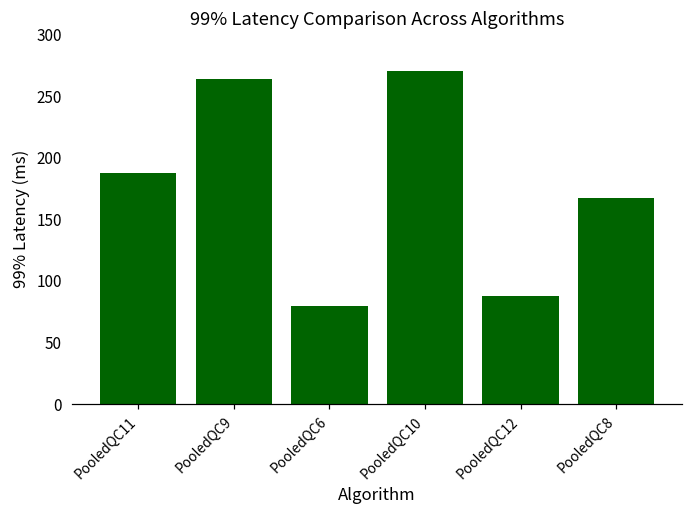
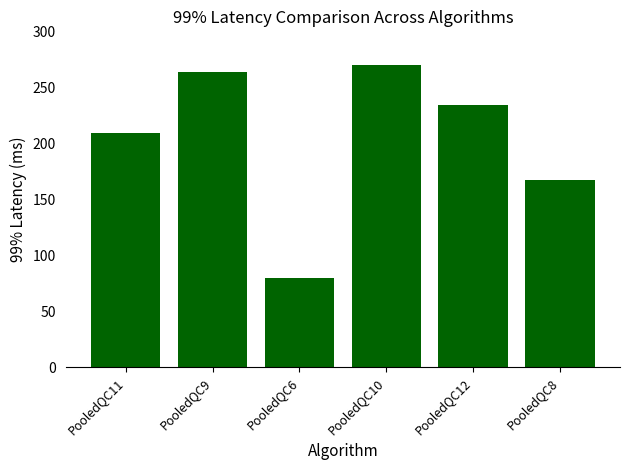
  {
-   "PooledQC11": 188,
+   "PooledQC11": 209,
    "PooledQC9": 264,
    "PooledQC6": 80,
    "PooledQC10": 270,
-   "PooledQC12": 88,
+   "PooledQC12": 234,
    "PooledQC8": 167
  }
